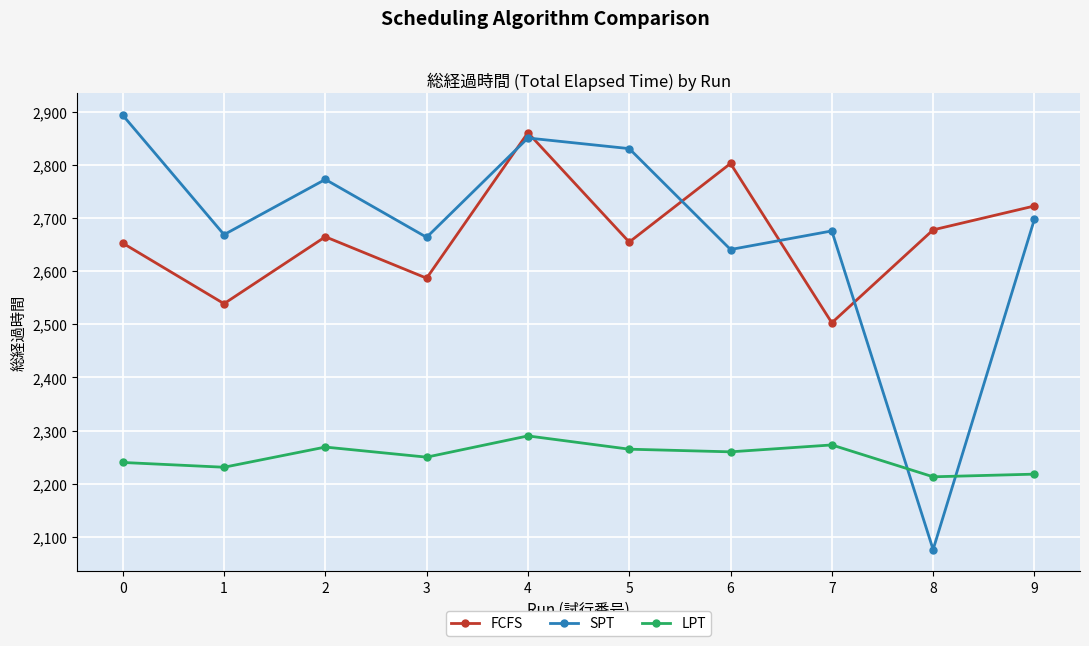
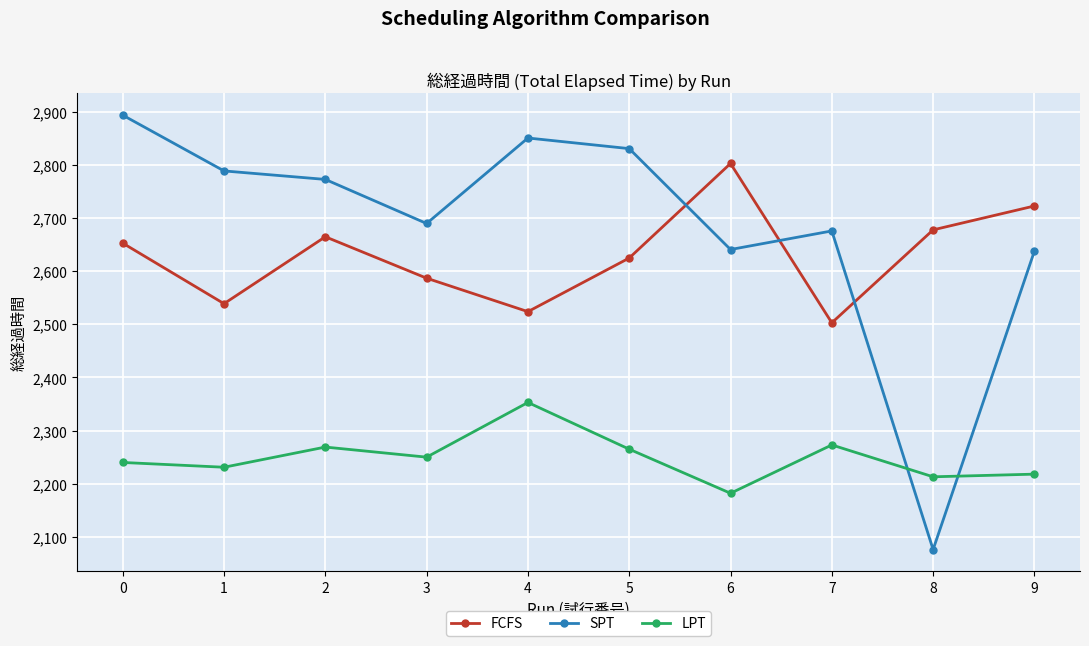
  {
    "FCFS": {
      "0": "2,650",
      "1": "2,540",
      "2": "2,670",
      "3": "2,590",
-     "4": "2,860",
-     "5": "2,660",
+     "4": "2,520",
+     "5": "2,630",
      "6": "2,800",
      "7": "2,500",
      "8": "2,680",
      "9": "2,720"
    },
    "SPT": {
      "0": "2,890",
-     "1": "2,670",
+     "1": "2,790",
      "2": "2,770",
-     "3": "2,660",
+     "3": "2,690",
      "4": "2,850",
      "5": "2,830",
      "6": "2,640",
      "7": "2,680",
      "8": "2,080",
-     "9": "2,700"
+     "9": "2,640"
    },
    "LPT": {
      "0": "2,240",
      "1": "2,230",
      "2": "2,270",
      "3": "2,250",
-     "4": "2,290",
+     "4": "2,350",
      "5": "2,270",
-     "6": "2,260",
+     "6": "2,180",
      "7": "2,270",
      "8": "2,210",
      "9": "2,220"
    }
  }
